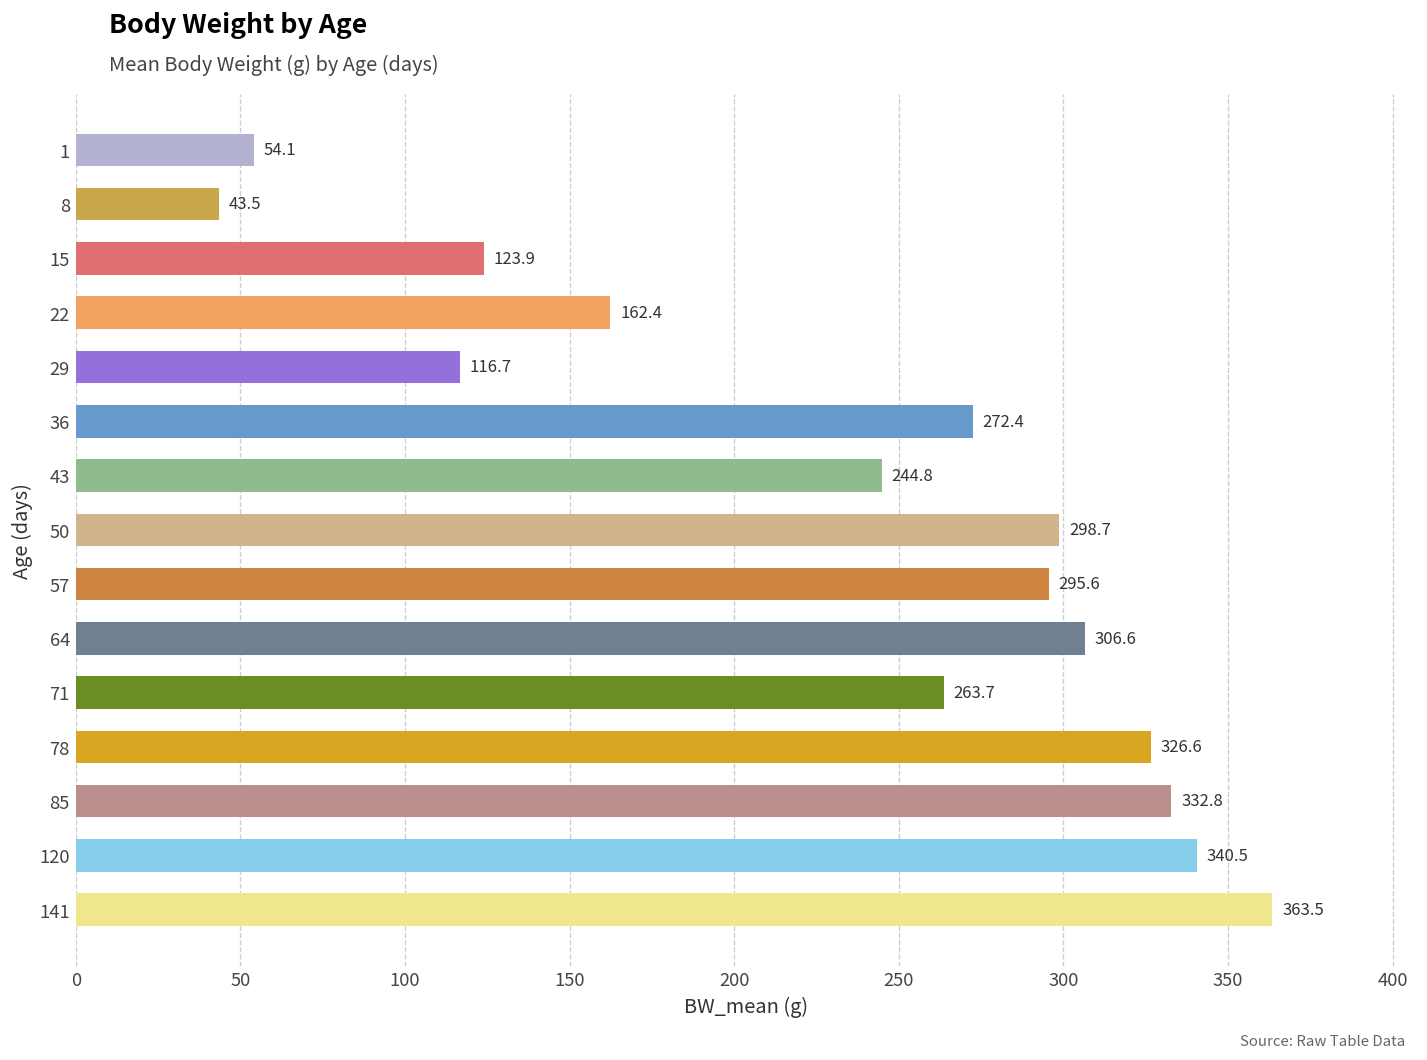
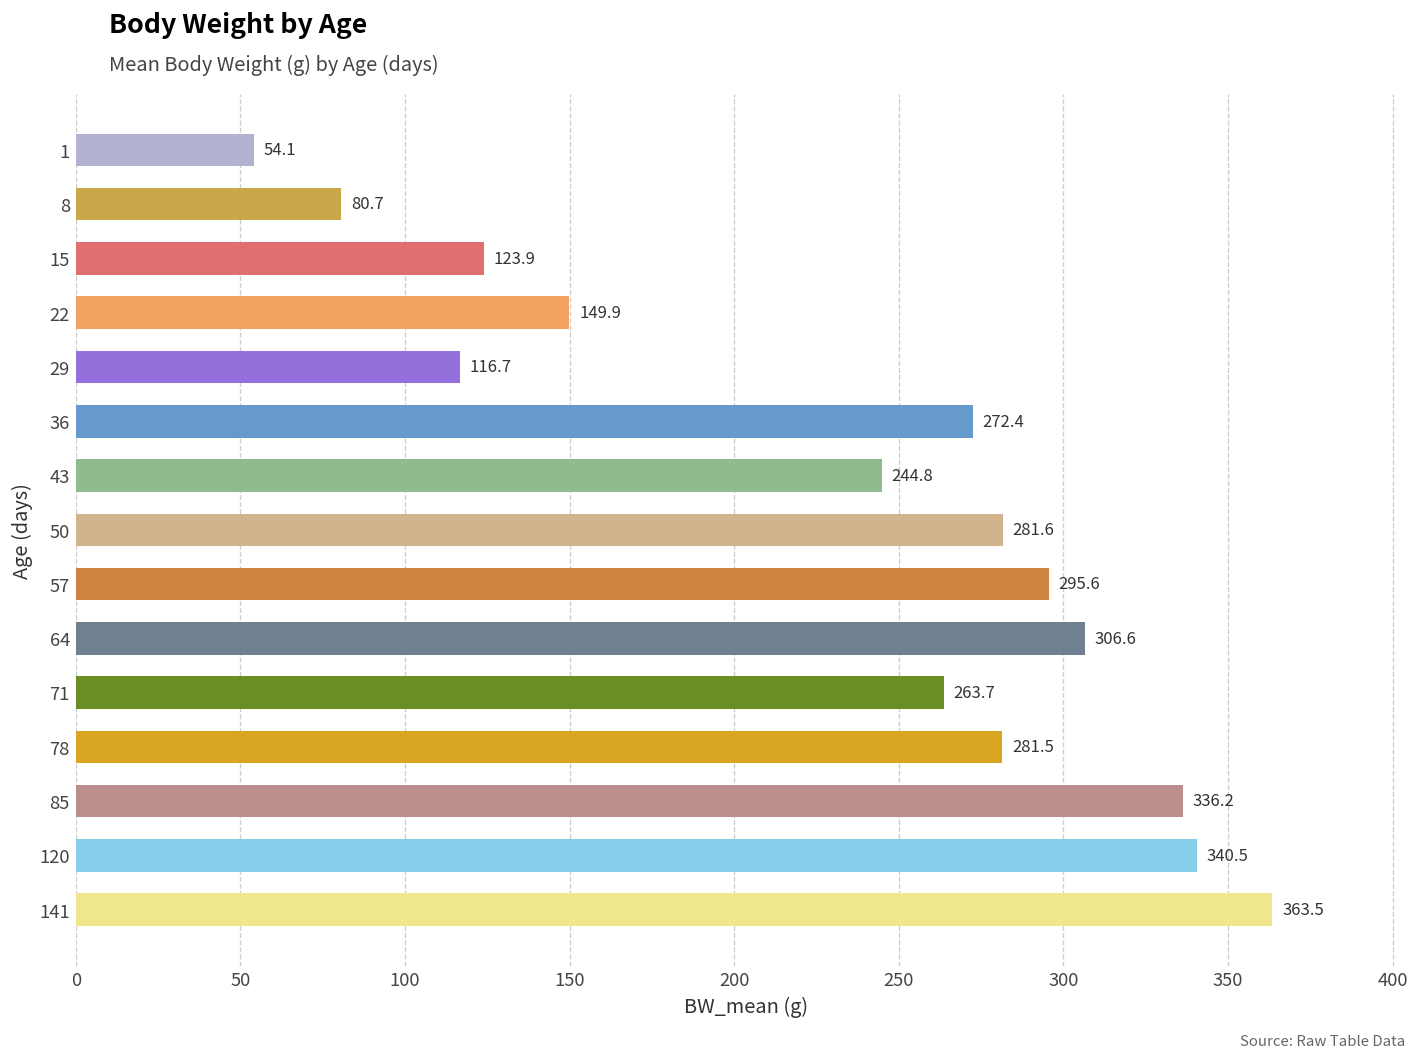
  {
    "1": 54.1,
-   "8": 43.5,
+   "8": 80.7,
    "15": 123.9,
-   "22": 162.4,
+   "22": 149.9,
    "29": 116.7,
    "36": 272.4,
    "43": 244.8,
-   "50": 298.7,
+   "50": 281.6,
    "57": 295.6,
    "64": 306.6,
    "71": 263.7,
-   "78": 326.6,
-   "85": 332.8,
+   "78": 281.5,
+   "85": 336.2,
    "120": 340.5,
    "141": 363.5
  }
